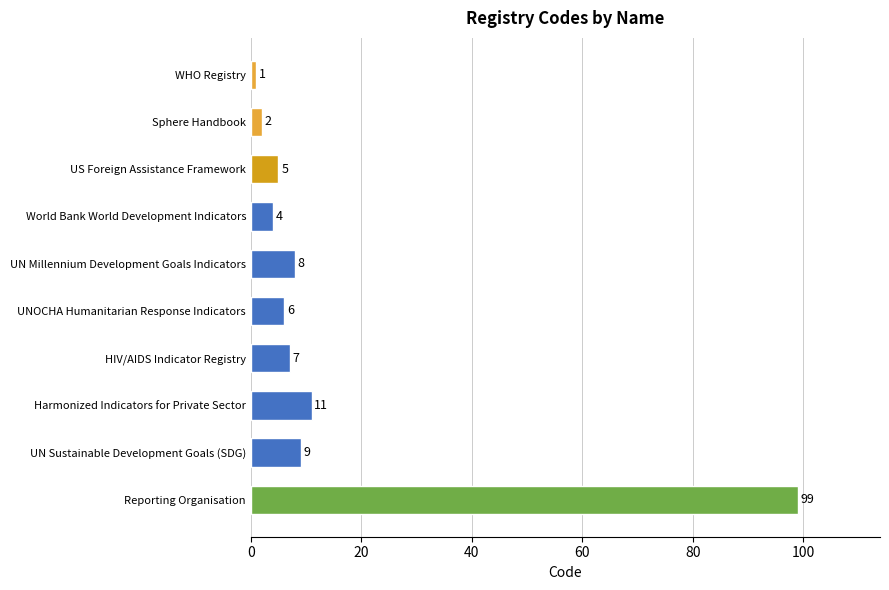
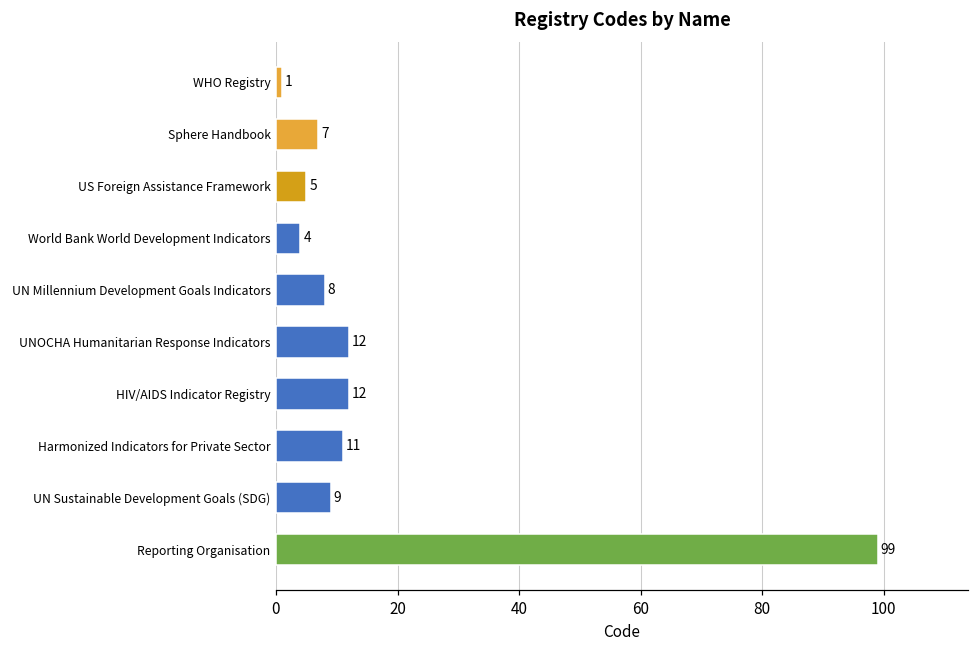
  {
    "WHO Registry": 1,
-   "Sphere Handbook": 2,
+   "Sphere Handbook": 7,
    "US Foreign Assistance Framework": 5,
    "World Bank World Development Indicators": 4,
    "UN Millennium Development Goals Indicators": 8,
-   "UNOCHA Humanitarian Response Indicators": 6,
-   "HIV/AIDS Indicator Registry": 7,
+   "UNOCHA Humanitarian Response Indicators": 12,
+   "HIV/AIDS Indicator Registry": 12,
    "Harmonized Indicators for Private Sector": 11,
    "UN Sustainable Development Goals (SDG)": 9,
    "Reporting Organisation": 99
  }
